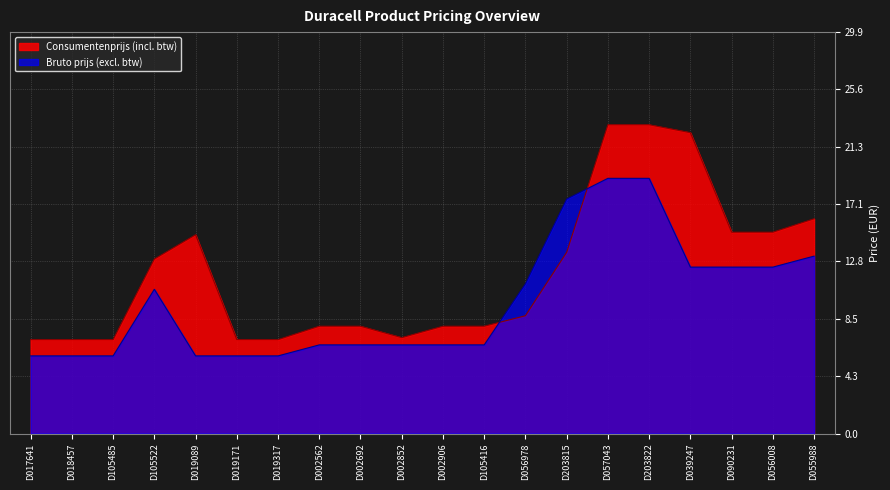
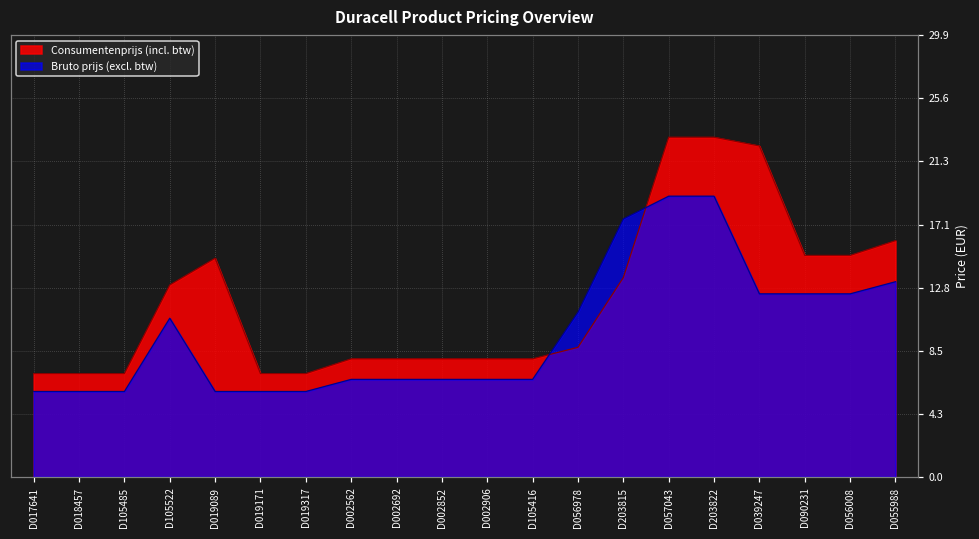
  {
    "Consumentenprijs (incl. btw)": {
      "D017641": 7.0,
      "D018457": 7.0,
      "D105485": 7.0,
      "D105522": 13.0,
      "D019089": 14.8,
      "D019171": 7.0,
      "D019317": 7.0,
      "D002562": 8.0,
      "D002692": 8.0,
-     "D002852": 7.1,
+     "D002852": 8.0,
      "D002906": 8.0,
      "D105416": 8.0,
      "D056978": 8.8,
      "D203815": 13.5,
      "D057043": 23.0,
      "D203822": 23.0,
      "D039247": 22.4,
      "D090231": 15.0,
      "D056008": 15.0,
      "D055988": 16.0
    },
    "Bruto prijs (excl. btw)": {
      "D017641": 5.8,
      "D018457": 5.8,
      "D105485": 5.8,
      "D105522": 10.7,
      "D019089": 5.8,
      "D019171": 5.8,
      "D019317": 5.8,
      "D002562": 6.6,
      "D002692": 6.6,
      "D002852": 6.6,
      "D002906": 6.6,
      "D105416": 6.6,
      "D056978": 11.2,
      "D203815": 17.5,
      "D057043": 19.0,
      "D203822": 19.0,
      "D039247": 12.4,
      "D090231": 12.4,
      "D056008": 12.4,
      "D055988": 13.2
    }
  }
